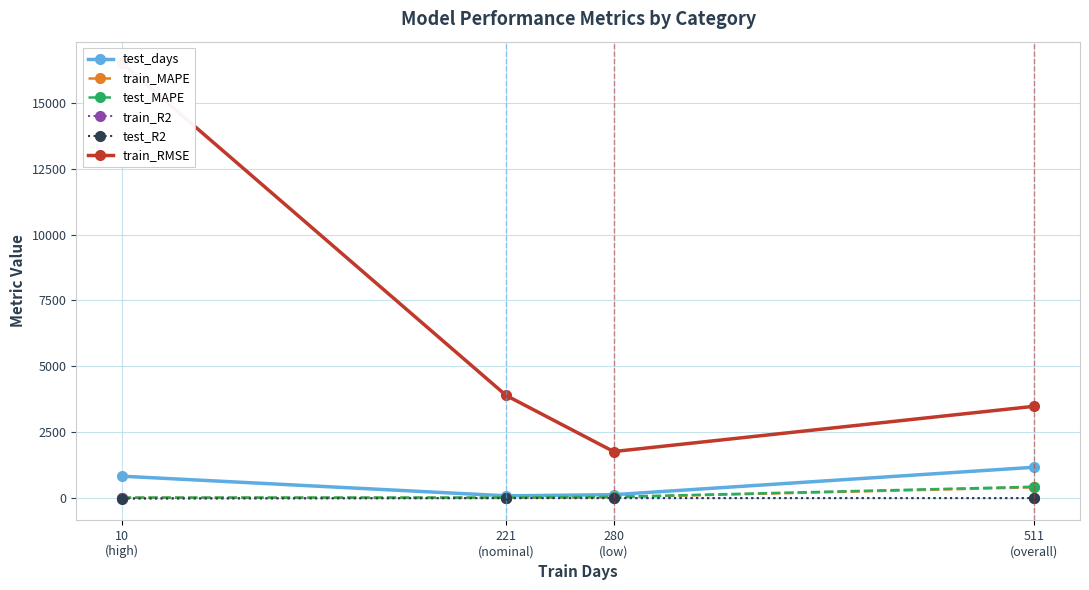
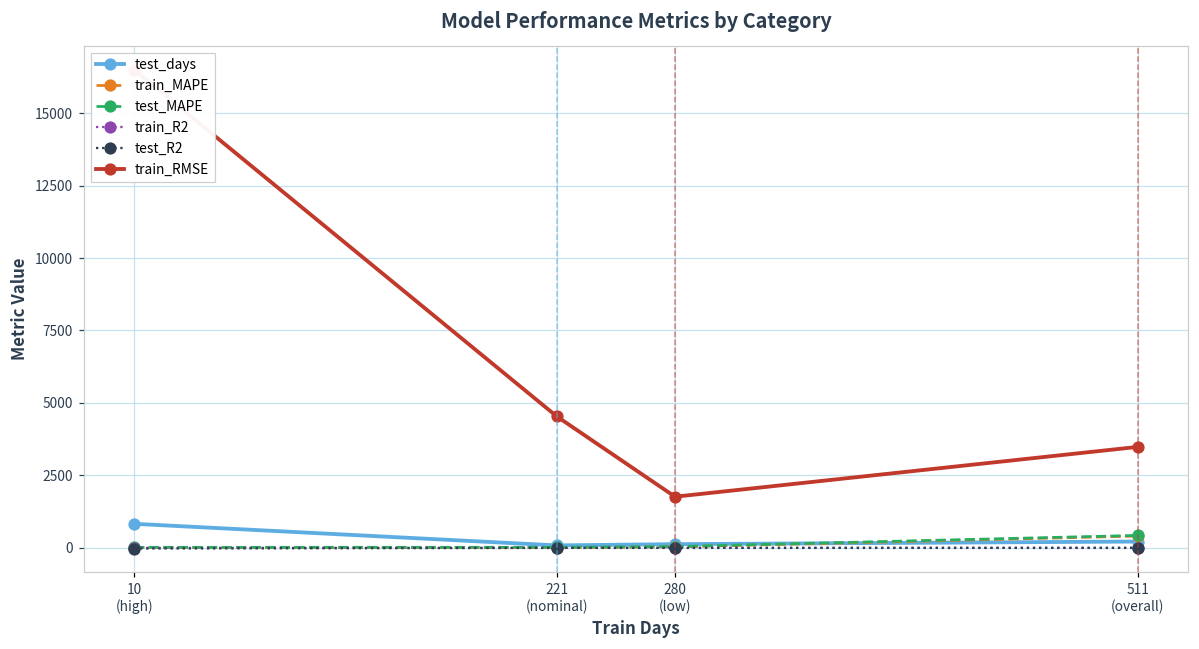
  {
    "test_days": {
      "10 (high)": 800,
-     "511 (overall)": 1200
+     "511 (overall)": 200
    },
    "test_MAPE": {
      "511 (overall)": 400
    },
    "train_RMSE": {
-     "221 (nominal)": 3900,
+     "221 (nominal)": 4500,
      "280 (low)": 1800,
      "511 (overall)": 3500
    }
  }
